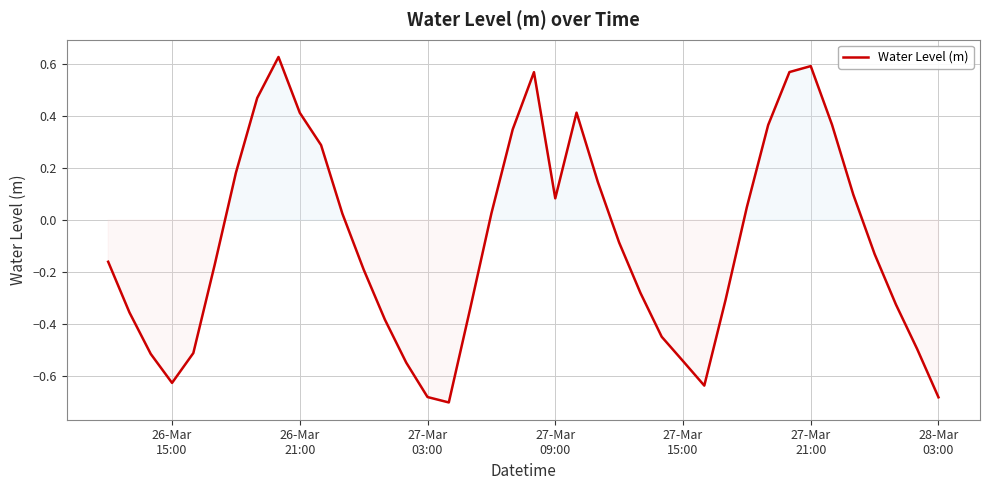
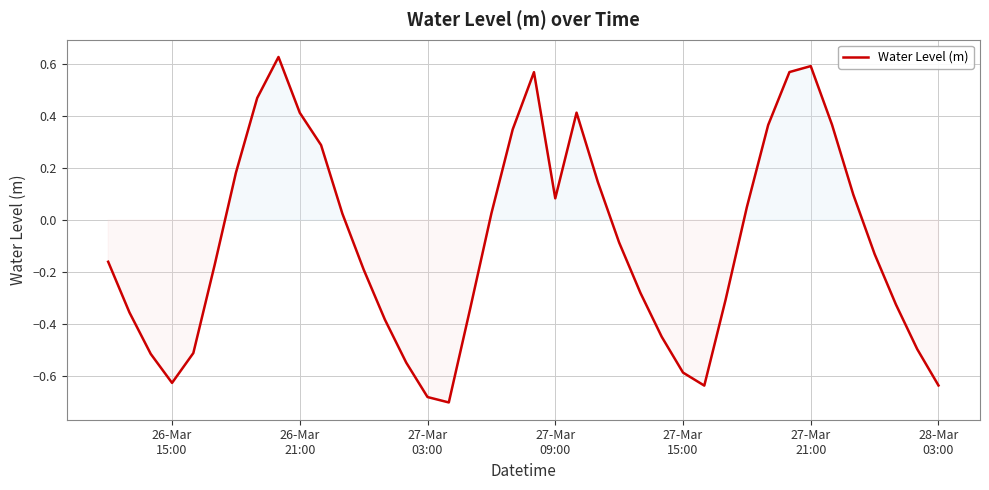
  {
    "26-Mar 15:00": -0.63,
    "26-Mar 21:00": 0.41,
    "27-Mar 03:00": -0.68,
    "27-Mar 09:00": 0.08,
-   "27-Mar 15:00": -0.54,
+   "27-Mar 15:00": -0.59,
    "27-Mar 21:00": 0.59,
-   "28-Mar 03:00": -0.68
+   "28-Mar 03:00": -0.64
  }
